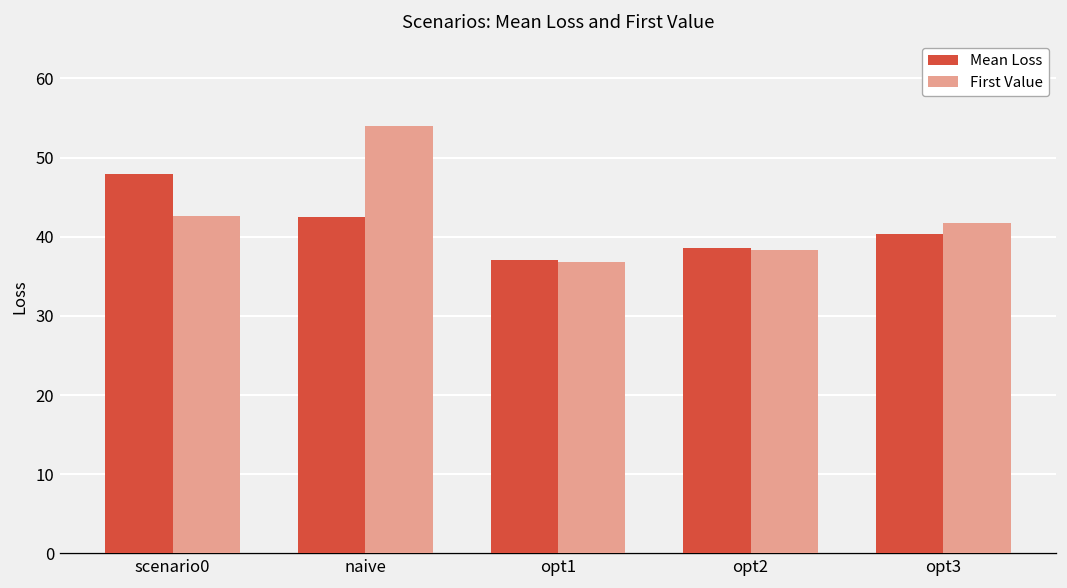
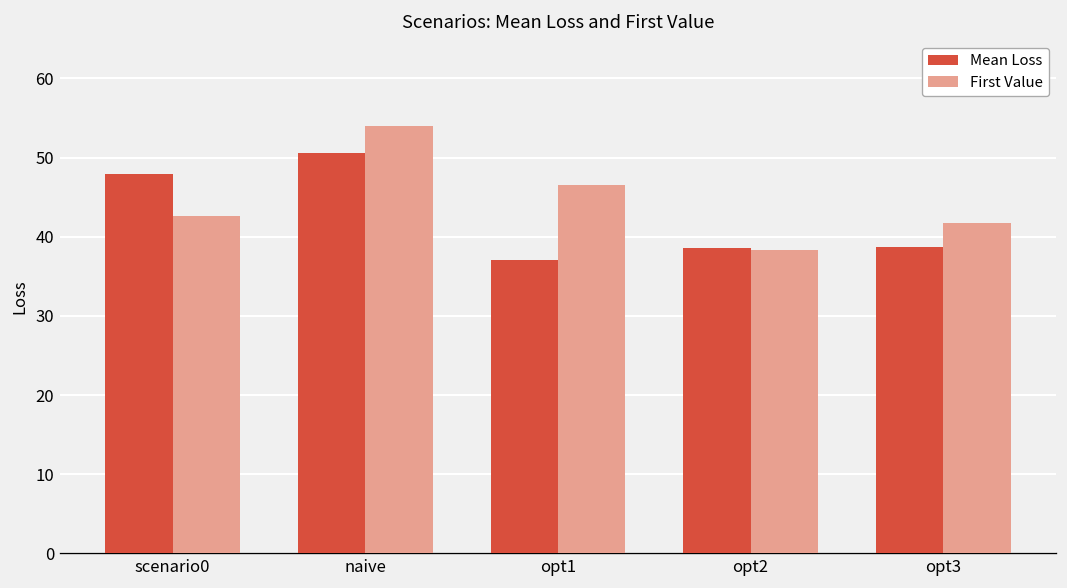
  {
    "Mean Loss": {
      "scenario0": 48,
-     "naive": 43,
+     "naive": 51,
      "opt1": 37,
      "opt2": 39,
-     "opt3": 40
+     "opt3": 39
    },
    "First Value": {
      "scenario0": 43,
      "naive": 54,
-     "opt1": 37,
+     "opt1": 47,
      "opt2": 38,
      "opt3": 42
    }
  }
